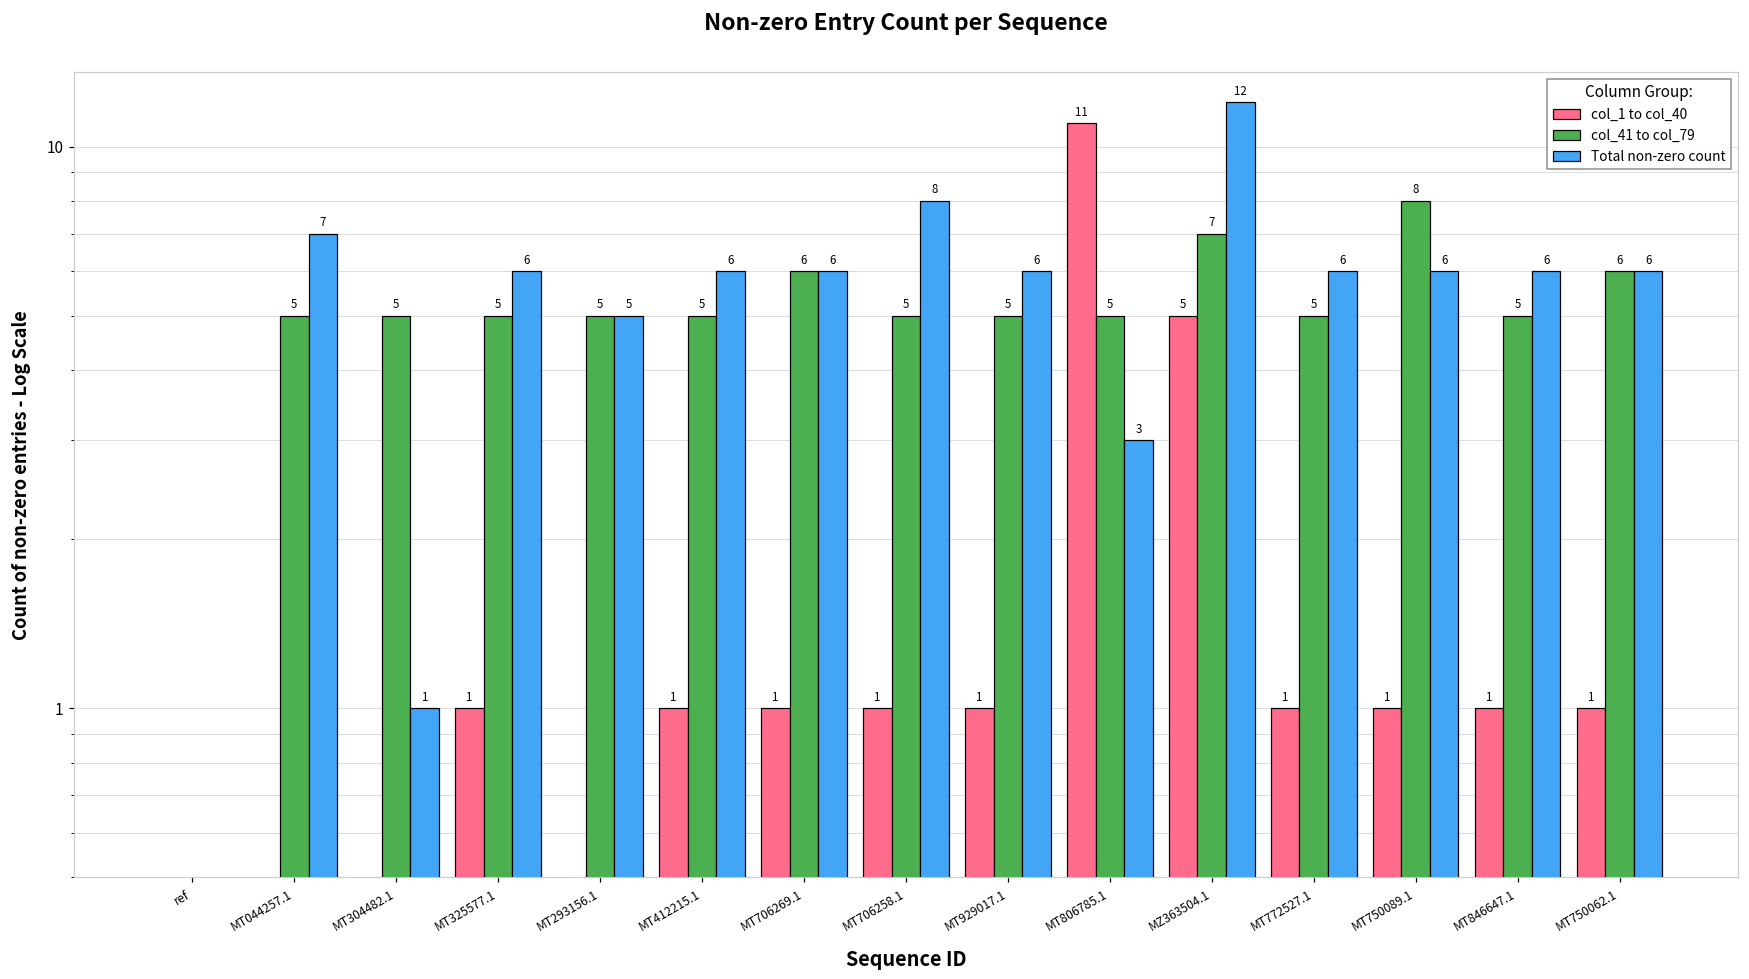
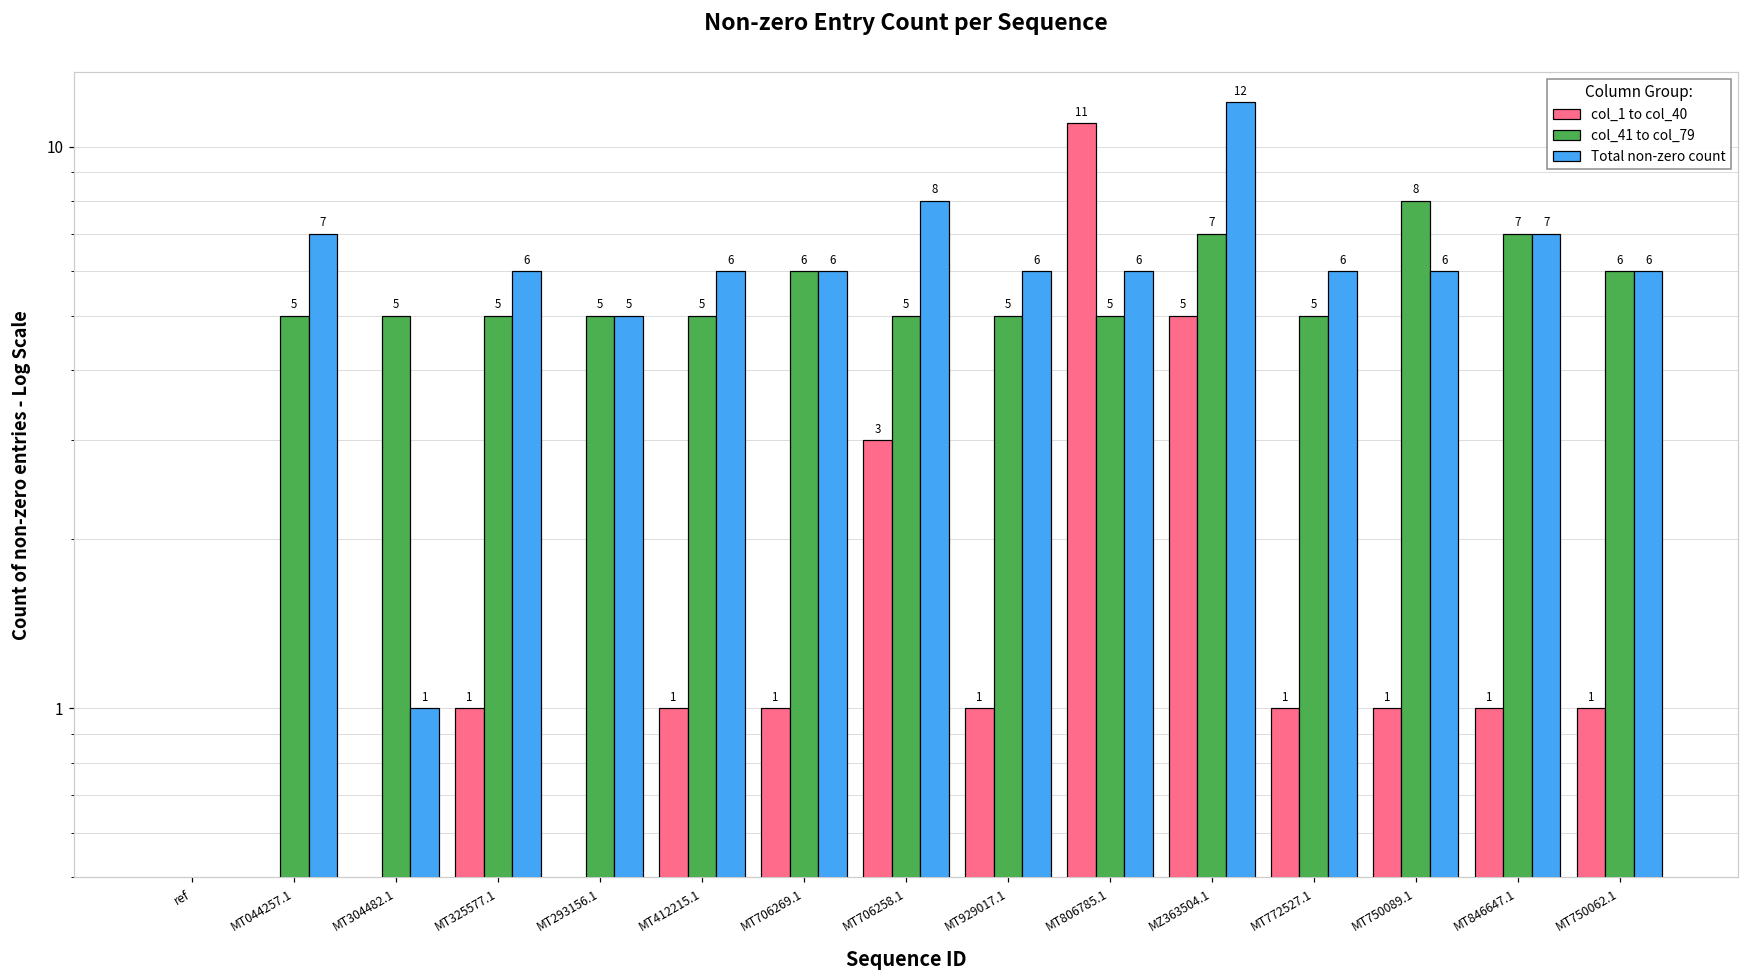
  {
    "col_1 to col_40": {
      "MT325577.1": 1,
      "MT412215.1": 1,
      "MT706269.1": 1,
-     "MT706258.1": 1,
+     "MT706258.1": 3,
      "MT929017.1": 1,
      "MT806785.1": 11,
      "MZ363504.1": 5,
      "MT772527.1": 1,
      "MT750089.1": 1,
      "MT846647.1": 1,
      "MT750062.1": 1
    },
    "col_41 to col_79": {
      "MT044257.1": 5,
      "MT304482.1": 5,
      "MT325577.1": 5,
      "MT293156.1": 5,
      "MT412215.1": 5,
      "MT706269.1": 6,
      "MT706258.1": 5,
      "MT929017.1": 5,
      "MT806785.1": 5,
      "MZ363504.1": 7,
      "MT772527.1": 5,
      "MT750089.1": 8,
-     "MT846647.1": 5,
+     "MT846647.1": 7,
      "MT750062.1": 6
    },
    "Total non-zero count": {
      "MT044257.1": 7,
      "MT304482.1": 1,
      "MT325577.1": 6,
      "MT293156.1": 5,
      "MT412215.1": 6,
      "MT706269.1": 6,
      "MT706258.1": 8,
      "MT929017.1": 6,
-     "MT806785.1": 3,
+     "MT806785.1": 6,
      "MZ363504.1": 12,
      "MT772527.1": 6,
      "MT750089.1": 6,
-     "MT846647.1": 6,
+     "MT846647.1": 7,
      "MT750062.1": 6
    }
  }
